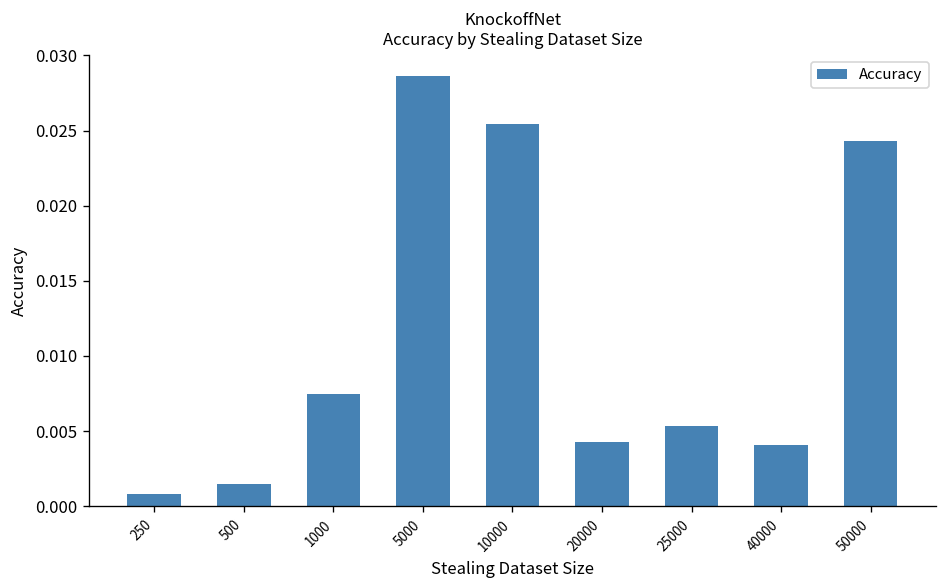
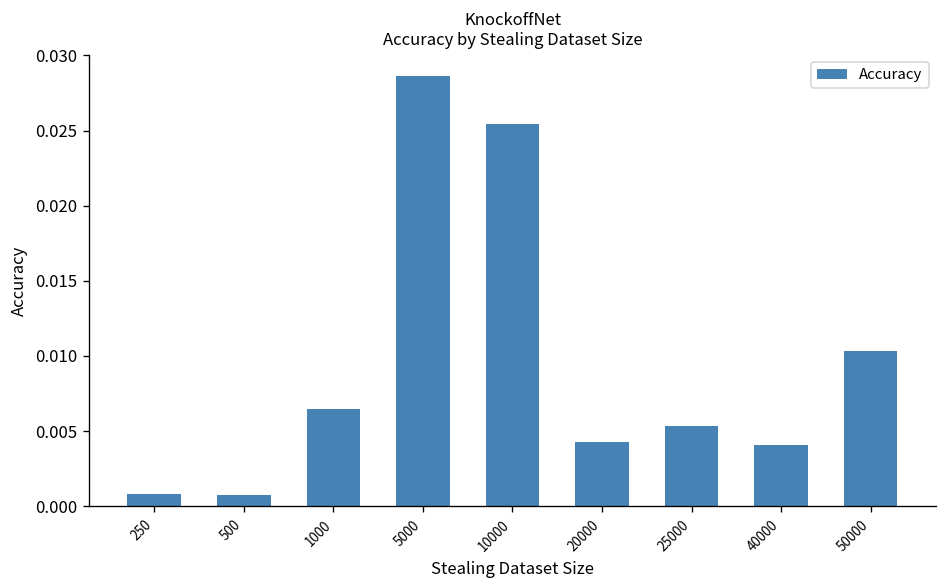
  {
    "250": 0.0008,
-   "500": 0.0015,
-   "1000": 0.0075,
+   "500": 0.0007,
+   "1000": 0.0065,
    "5000": 0.0286,
    "10000": 0.0255,
    "20000": 0.0042,
    "25000": 0.0054,
    "40000": 0.0041,
-   "50000": 0.0243
+   "50000": 0.0103
  }
